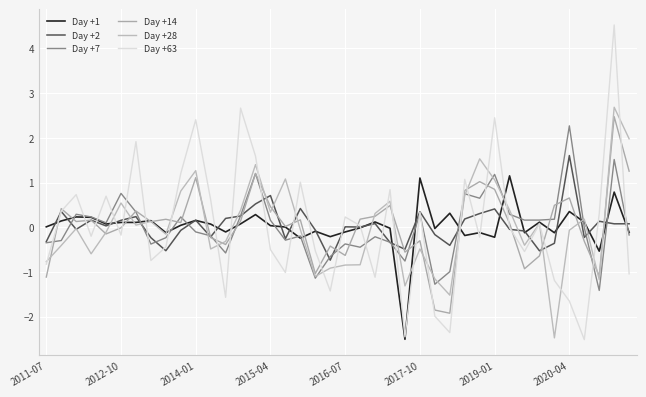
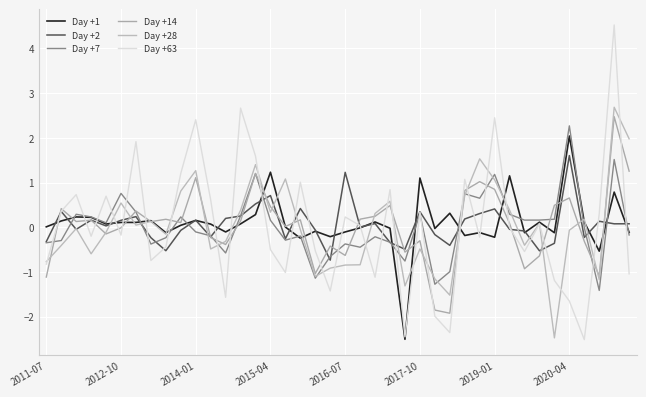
  {
    "Day +1": {
      "2011-07": 0.0,
-     "2015-04": 0.0,
+     "2015-04": 1.2,
      "2016-07": -0.1,
      "2017-10": 1.1,
      "2019-01": -0.2,
-     "2020-04": 0.4
+     "2020-04": 2.0
    },
    "Day +2": {
      "2015-04": 0.7,
-     "2016-07": 0.0,
+     "2016-07": 1.2,
      "2019-01": 0.4,
      "2020-04": 1.6
    }
  }
